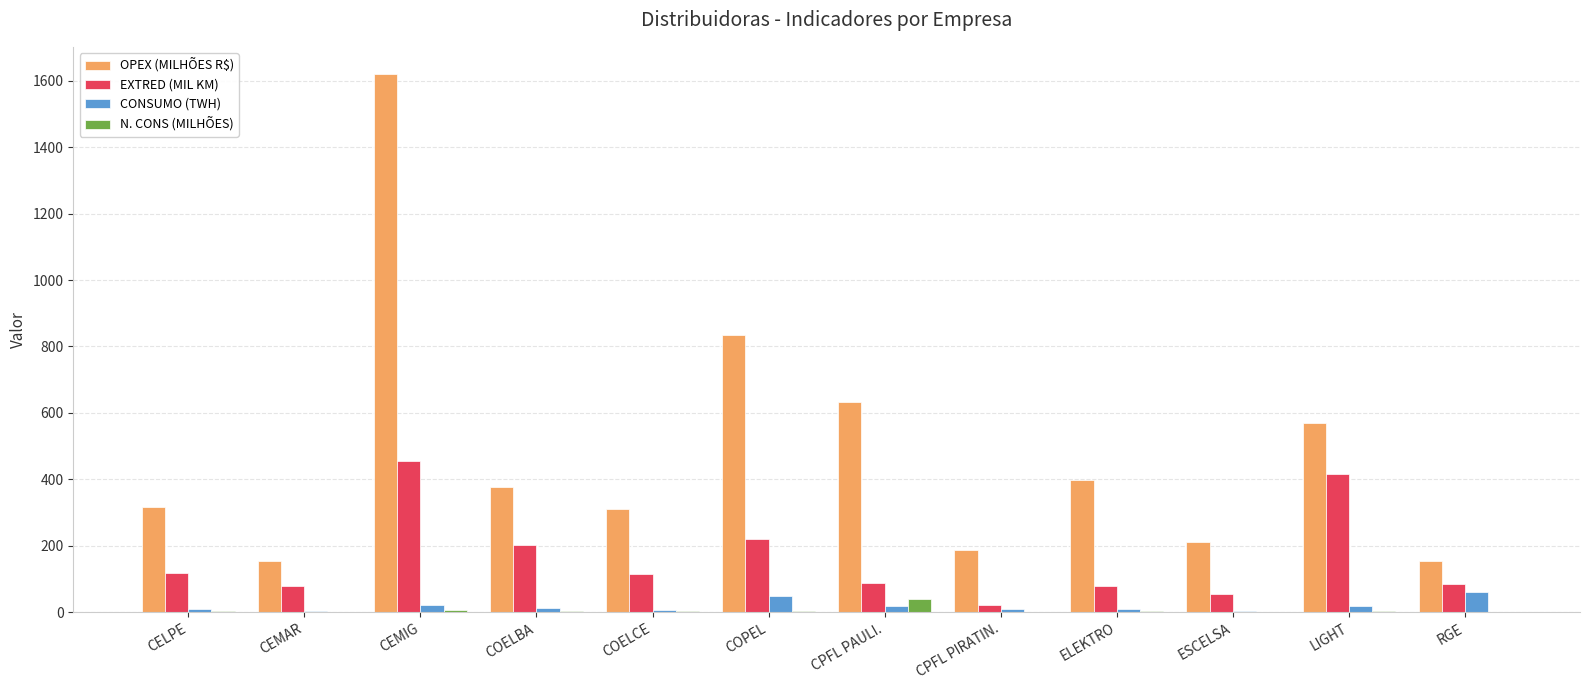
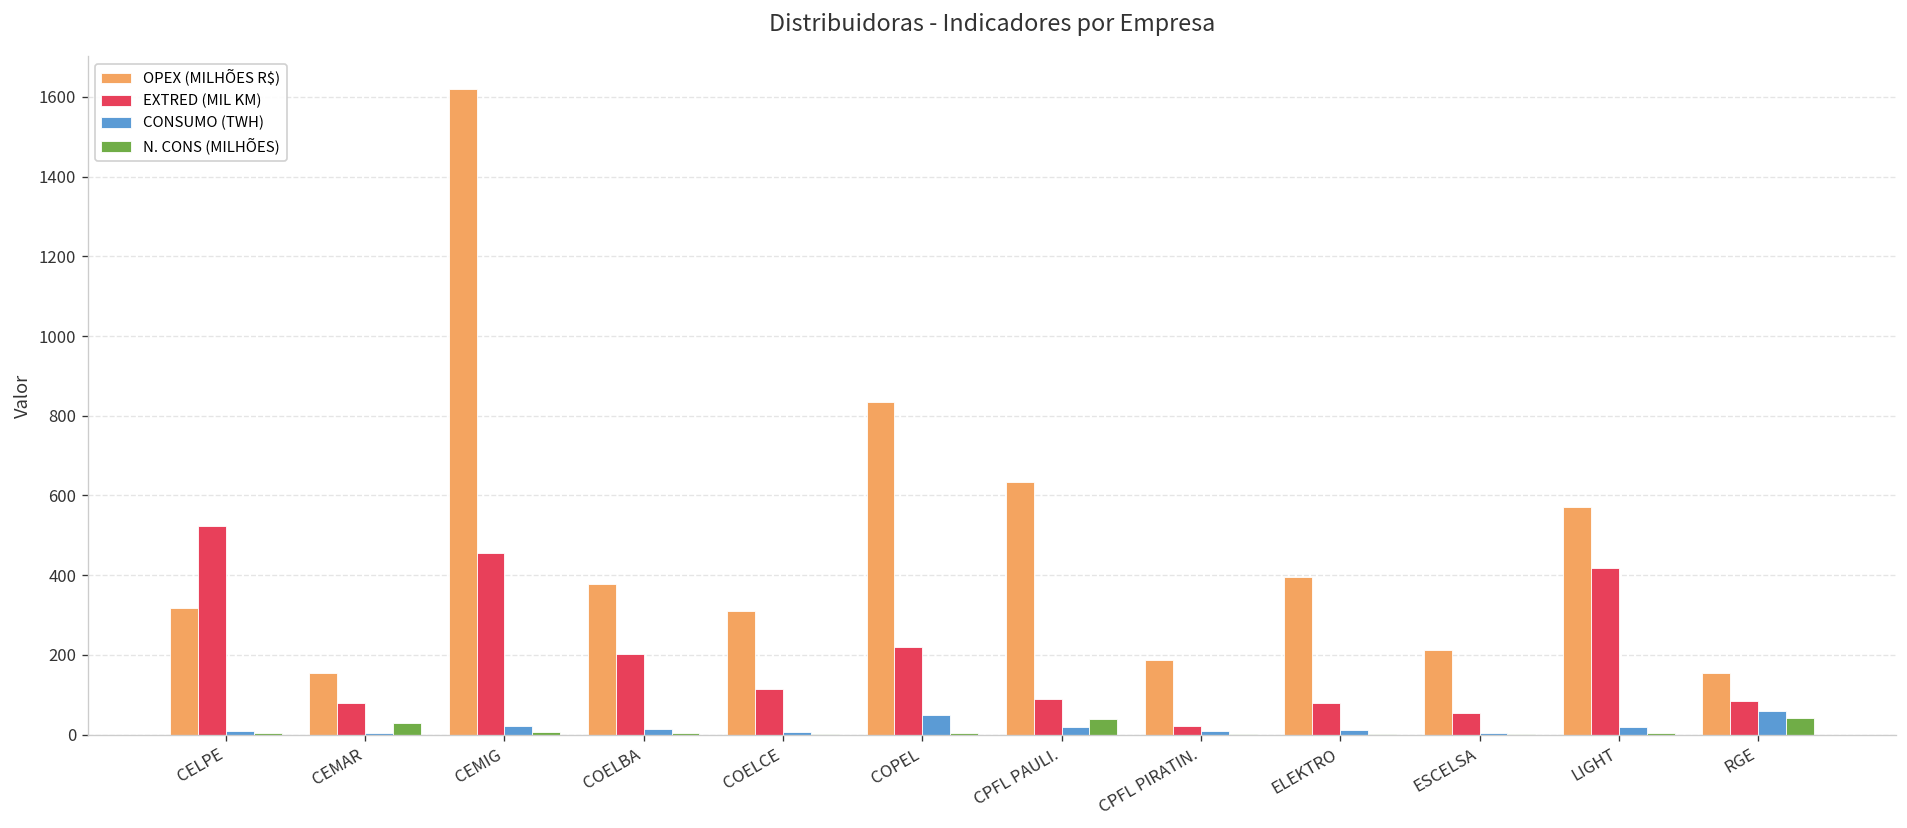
  {
    "OPEX (MILHÕES R$)": {
      "CELPE": 320,
      "CEMAR": 150,
      "CEMIG": 1620,
      "COELBA": 380,
      "COELCE": 310,
      "COPEL": 840,
      "CPFL PAULI.": 630,
      "CPFL PIRATIN.": 190,
      "ELEKTRO": 400,
      "ESCELSA": 210,
      "LIGHT": 570,
      "RGE": 160
    },
    "EXTRED (MIL KM)": {
-     "CELPE": 120,
+     "CELPE": 520,
      "CEMAR": 80,
      "CEMIG": 460,
      "COELBA": 200,
      "COELCE": 110,
      "COPEL": 220,
      "CPFL PAULI.": 90,
      "CPFL PIRATIN.": 20,
      "ELEKTRO": 80,
      "ESCELSA": 60,
      "LIGHT": 420,
      "RGE": 80
    },
    "CONSUMO (TWH)": {
      "CELPE": 10,
      "CEMIG": 20,
      "COELBA": 10,
      "COPEL": 50,
      "CPFL PAULI.": 20,
      "CPFL PIRATIN.": 10,
      "ELEKTRO": 10,
      "LIGHT": 20,
      "RGE": 60
    },
    "N. CONS (MILHÕES)": {
-     "CEMAR": 0,
+     "CEMAR": 30,
      "CPFL PAULI.": 40,
-     "RGE": 0
+     "RGE": 40
    }
  }
